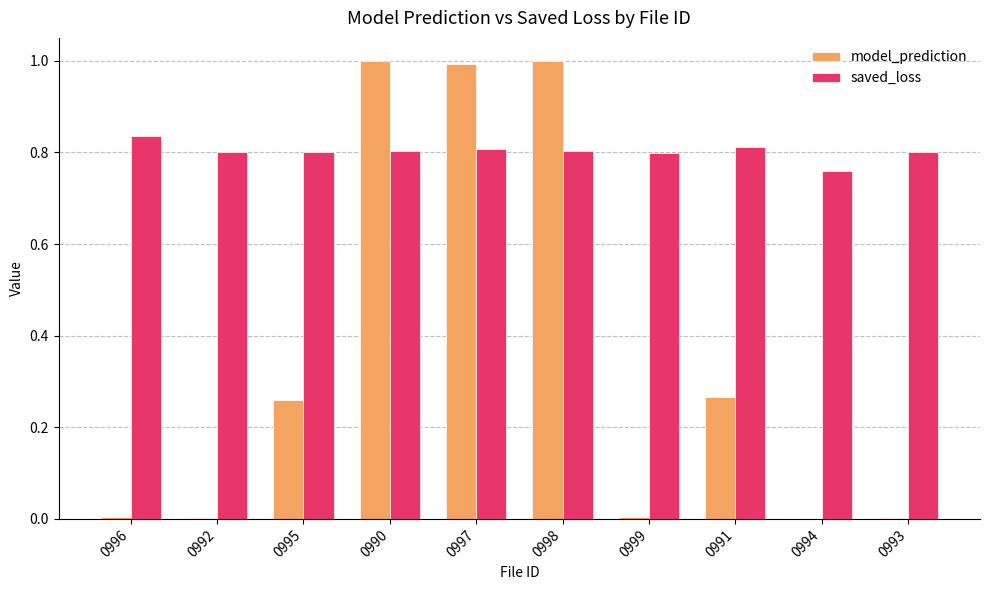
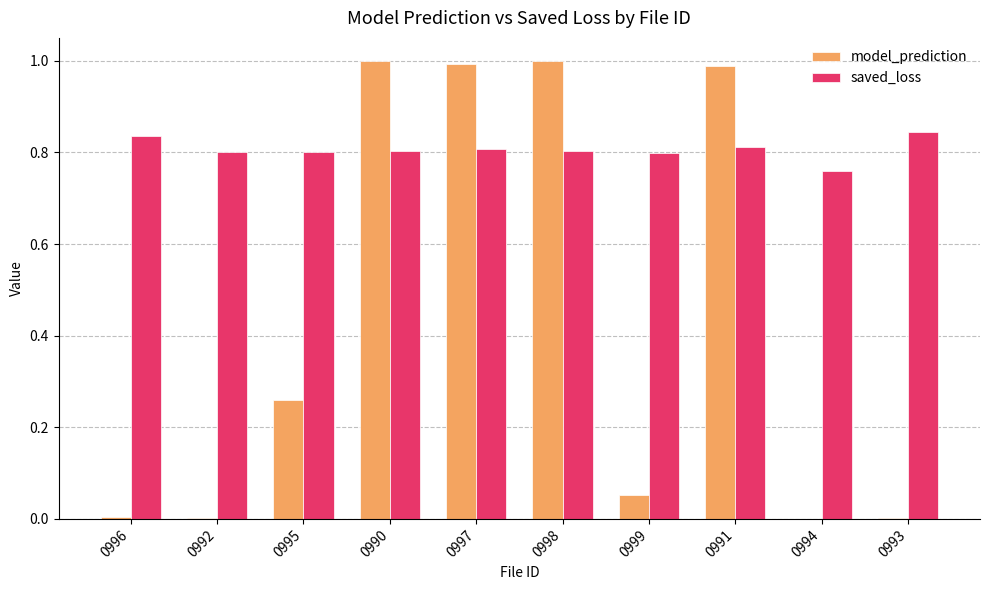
  {
    "model_prediction": {
      "0995": 0.26,
      "0990": 1.00,
      "0997": 0.99,
      "0998": 1.00,
-     "0999": 0.00,
-     "0991": 0.27
+     "0999": 0.05,
+     "0991": 0.99
    },
    "saved_loss": {
      "0996": 0.84,
      "0992": 0.80,
      "0995": 0.80,
      "0990": 0.80,
      "0997": 0.81,
      "0998": 0.80,
      "0999": 0.80,
      "0991": 0.81,
      "0994": 0.76,
-     "0993": 0.80
+     "0993": 0.85
    }
  }
